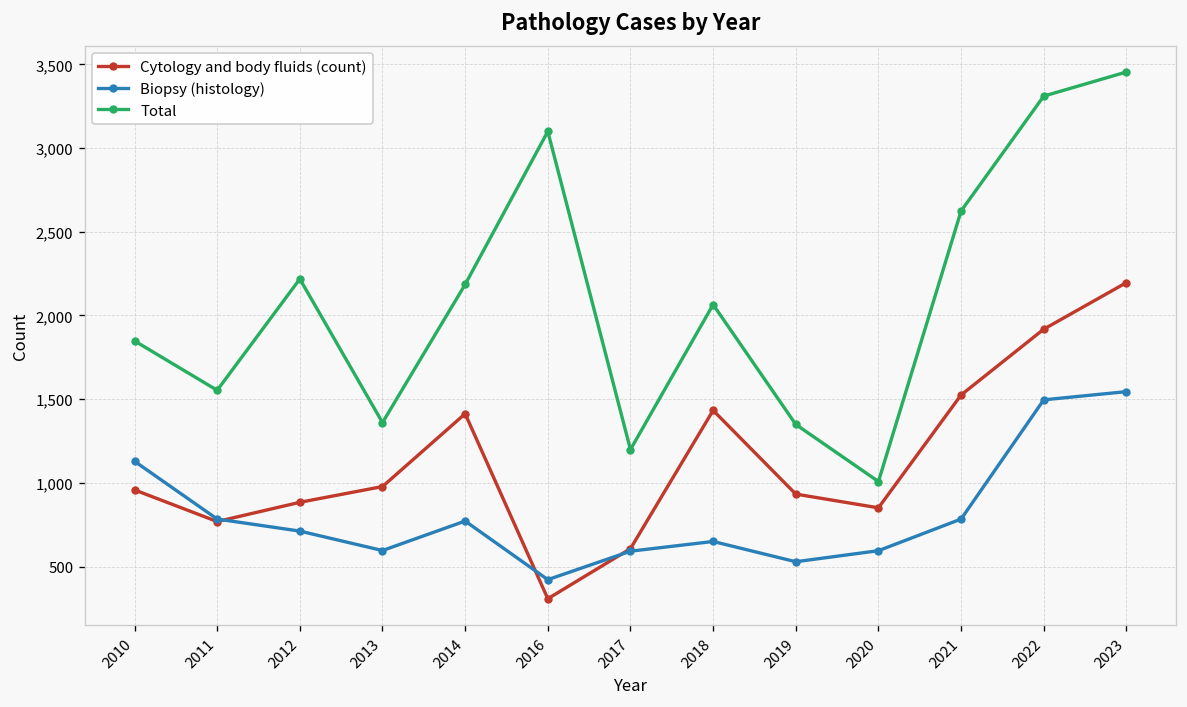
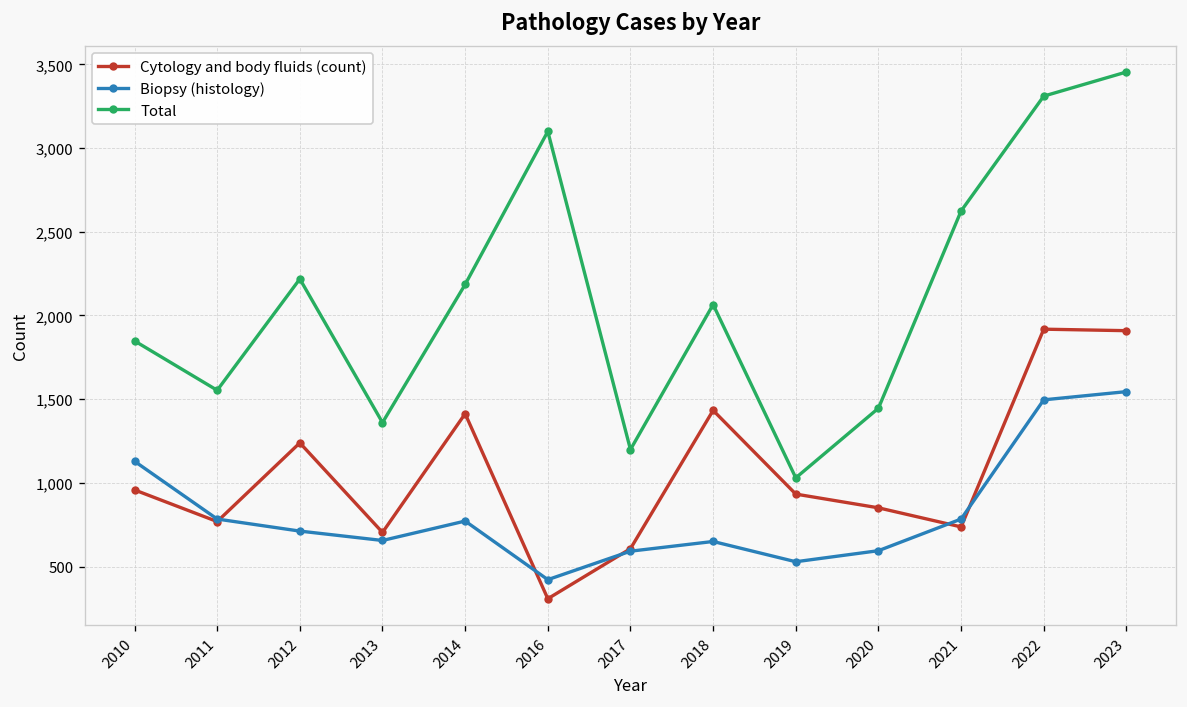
  {
    "Cytology and body fluids (count)": {
      "2010": "960",
-     "2012": "880",
-     "2013": "980",
+     "2012": "1,240",
+     "2013": "700",
      "2014": "1,410",
      "2016": "310",
      "2018": "1,430",
      "2019": "930",
      "2020": "850",
-     "2021": "1,530",
+     "2021": "740",
      "2022": "1,920",
-     "2023": "2,200"
+     "2023": "1,910"
    },
    "Biopsy (histology)": {
      "2010": "1,130",
      "2012": "710",
-     "2013": "600",
+     "2013": "660",
      "2014": "770",
      "2016": "420",
      "2018": "650",
      "2019": "530",
      "2020": "600",
      "2021": "780",
      "2022": "1,500",
      "2023": "1,550"
    },
    "Total": {
      "2010": "1,850",
      "2011": "1,550",
      "2012": "2,220",
      "2013": "1,360",
      "2014": "2,190",
      "2016": "3,100",
      "2017": "1,200",
      "2018": "2,070",
-     "2019": "1,350",
-     "2020": "1,010",
+     "2019": "1,030",
+     "2020": "1,450",
      "2021": "2,620",
      "2022": "3,310",
      "2023": "3,450"
    }
  }
